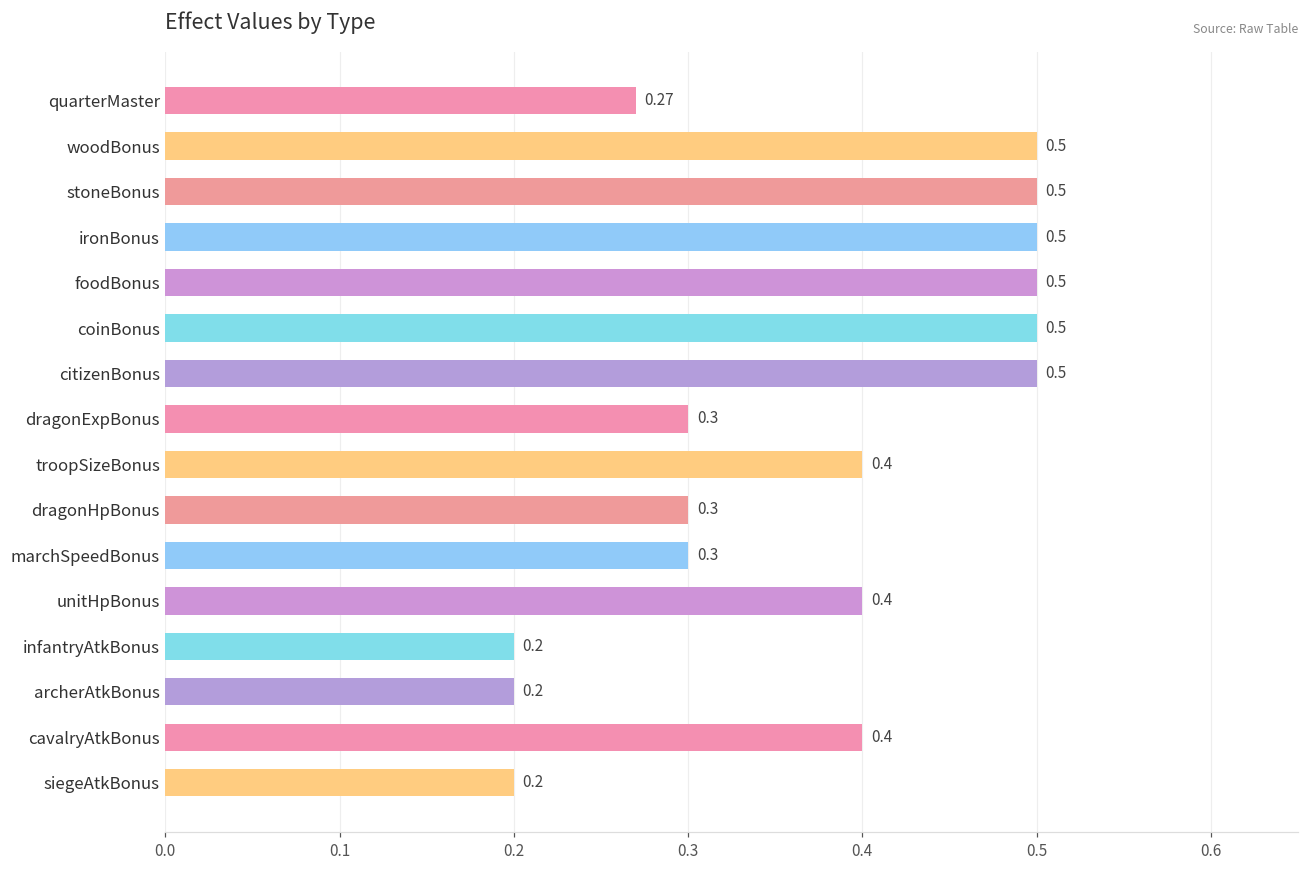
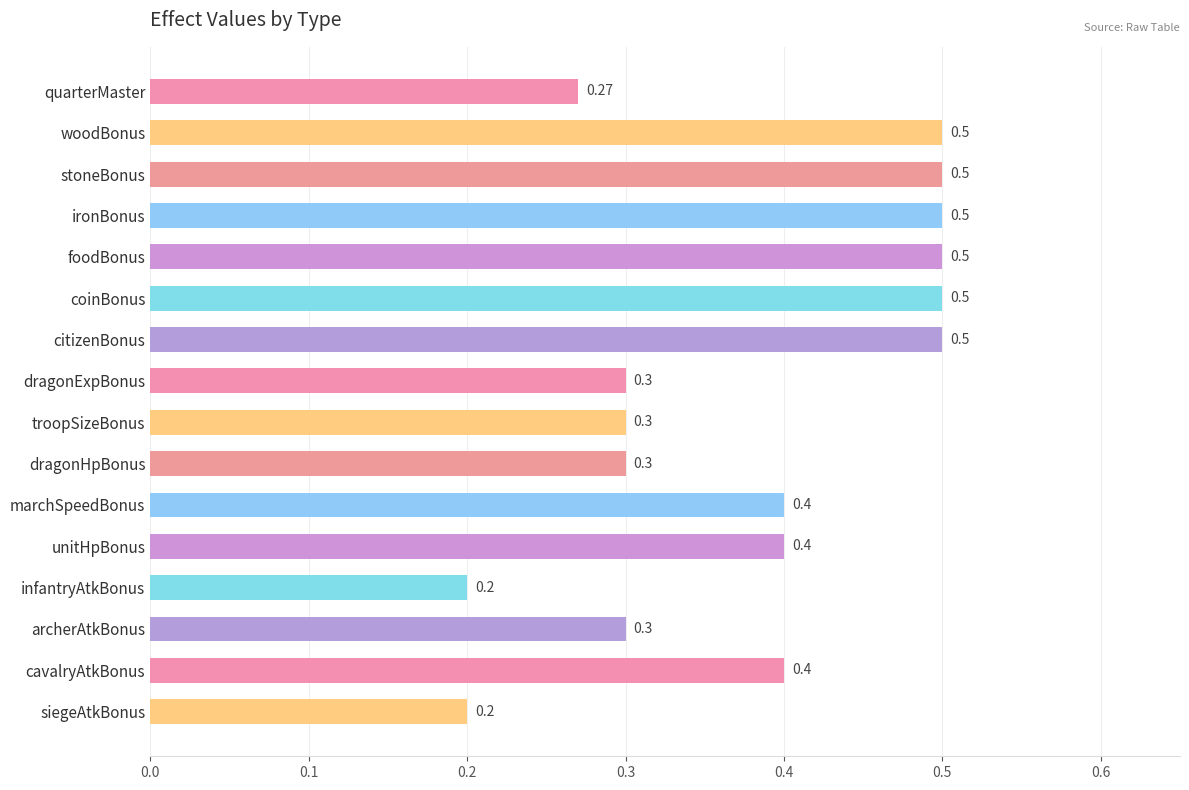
  {
    "quarterMaster": 0.27,
    "woodBonus": 0.5,
    "stoneBonus": 0.5,
    "ironBonus": 0.5,
    "foodBonus": 0.5,
    "coinBonus": 0.5,
    "citizenBonus": 0.5,
    "dragonExpBonus": 0.3,
-   "troopSizeBonus": 0.4,
+   "troopSizeBonus": 0.3,
    "dragonHpBonus": 0.3,
-   "marchSpeedBonus": 0.3,
+   "marchSpeedBonus": 0.4,
    "unitHpBonus": 0.4,
    "infantryAtkBonus": 0.2,
-   "archerAtkBonus": 0.2,
+   "archerAtkBonus": 0.3,
    "cavalryAtkBonus": 0.4,
    "siegeAtkBonus": 0.2
  }
